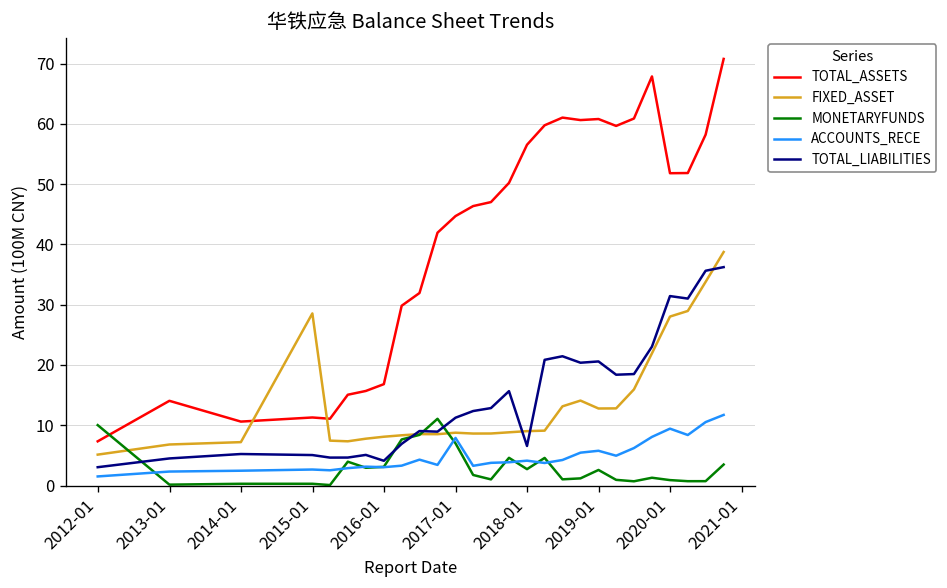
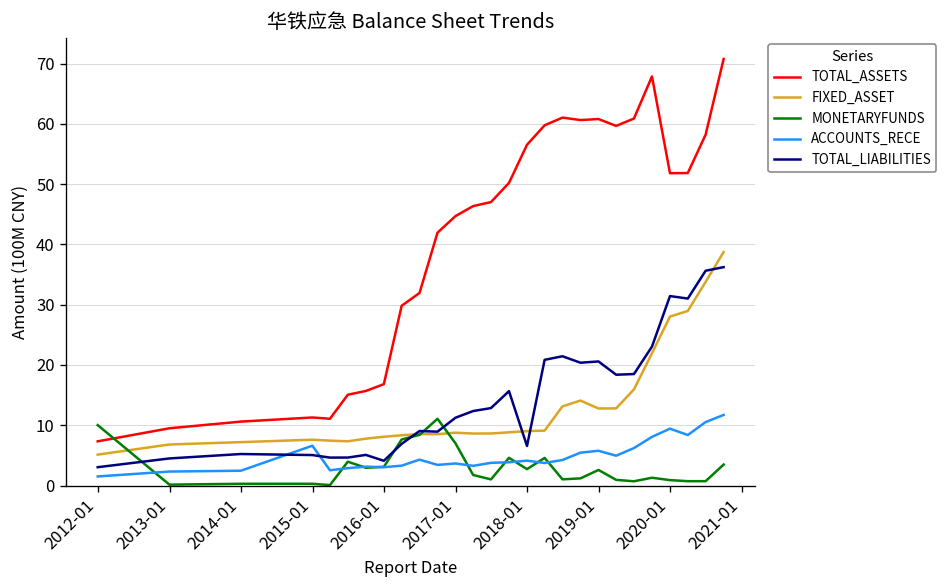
  {
    "TOTAL_ASSETS": {
      "2012-01": 7,
-     "2013-01": 14,
+     "2013-01": 9,
      "2014-01": 11,
      "2015-01": 11,
      "2016-01": 17,
      "2017-01": 45,
      "2018-01": 57,
      "2019-01": 61,
      "2020-01": 52
    },
    "FIXED_ASSET": {
      "2012-01": 5,
      "2013-01": 7,
      "2014-01": 7,
-     "2015-01": 29,
+     "2015-01": 8,
      "2016-01": 8,
      "2017-01": 9,
      "2018-01": 9,
      "2019-01": 13,
      "2020-01": 28
    },
    "MONETARYFUNDS": {
      "2012-01": 10,
      "2013-01": 0,
      "2014-01": 0,
      "2015-01": 0,
      "2017-01": 7,
      "2018-01": 3,
      "2019-01": 3,
      "2020-01": 1
    },
    "ACCOUNTS_RECE": {
      "2012-01": 2,
      "2013-01": 2,
      "2014-01": 2,
-     "2015-01": 3,
-     "2017-01": 8,
+     "2015-01": 7,
+     "2017-01": 4,
      "2018-01": 4,
      "2019-01": 6,
      "2020-01": 9
    },
    "TOTAL_LIABILITIES": {
      "2012-01": 3,
      "2013-01": 4,
      "2014-01": 5,
      "2015-01": 5,
      "2016-01": 4,
      "2017-01": 11,
      "2018-01": 7,
      "2019-01": 21,
      "2020-01": 31
    }
  }
